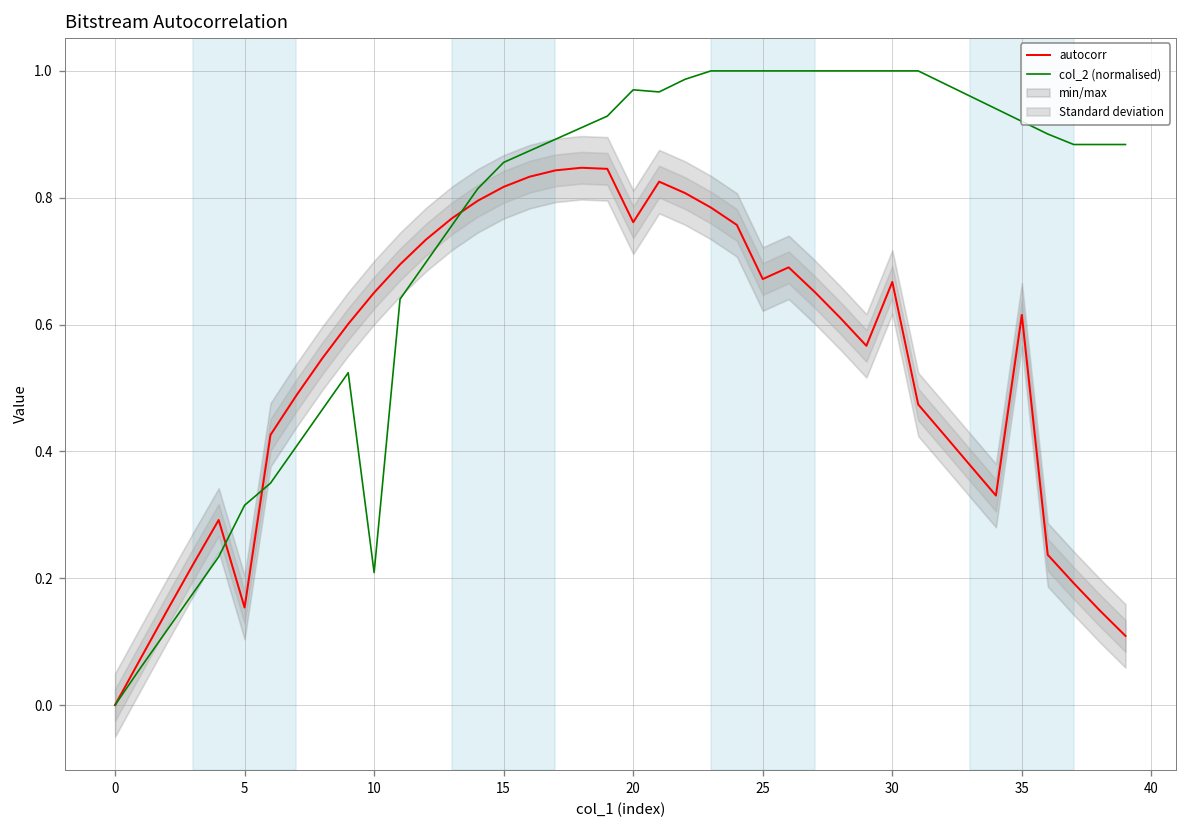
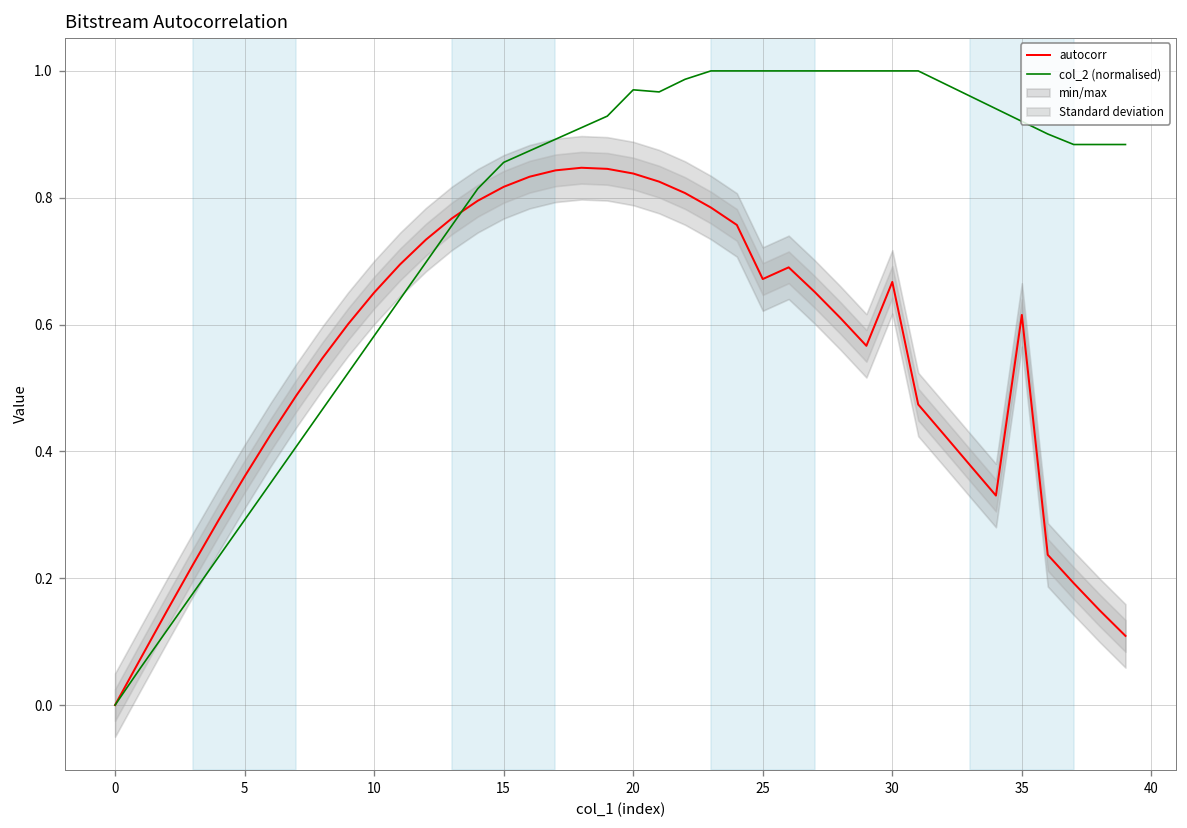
  {
    "autocorr": {
-     "5": 0.15,
+     "5": 0.36,
      "10": 0.65,
      "15": 0.82,
-     "20": 0.76,
+     "20": 0.84,
      "25": 0.67,
      "30": 0.67,
      "35": 0.62
    },
    "col_2 (normalised)": {
-     "5": 0.32,
-     "10": 0.21,
+     "5": 0.29,
+     "10": 0.58,
      "15": 0.86,
      "20": 0.97,
      "25": 1.00,
      "30": 1.00
    }
  }
